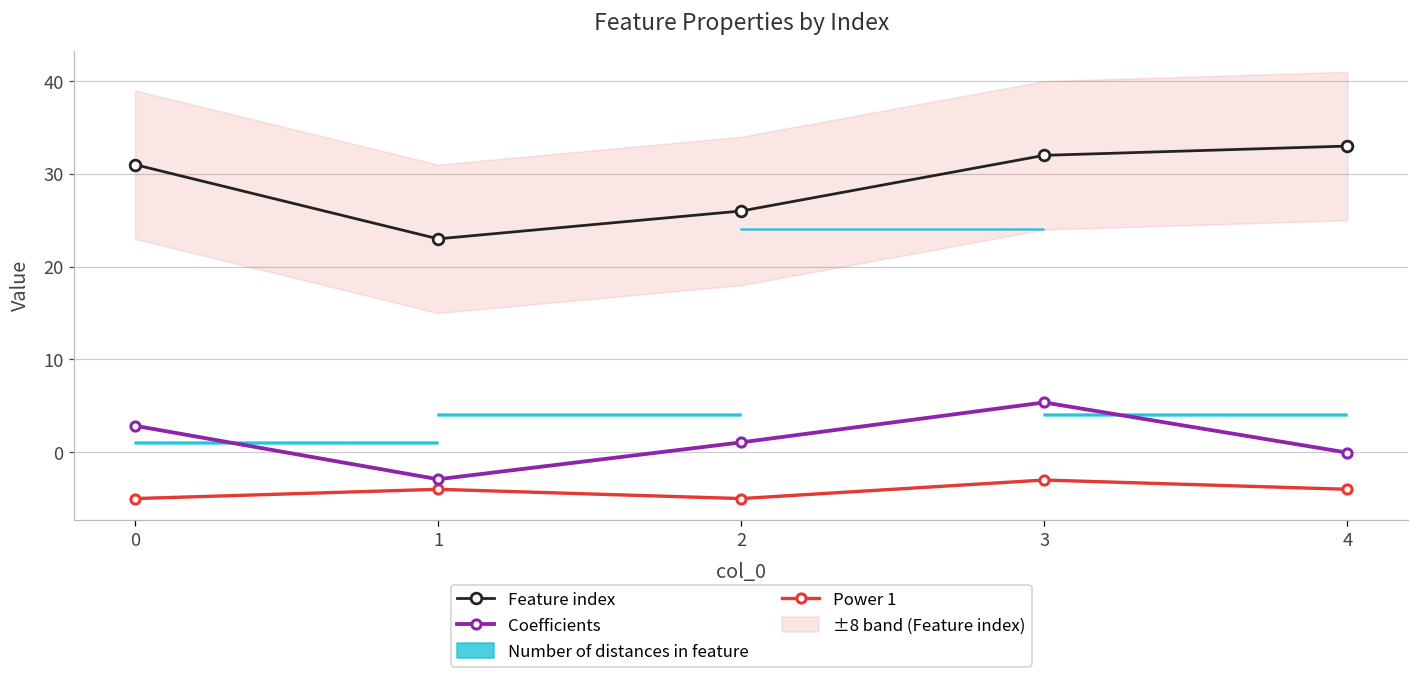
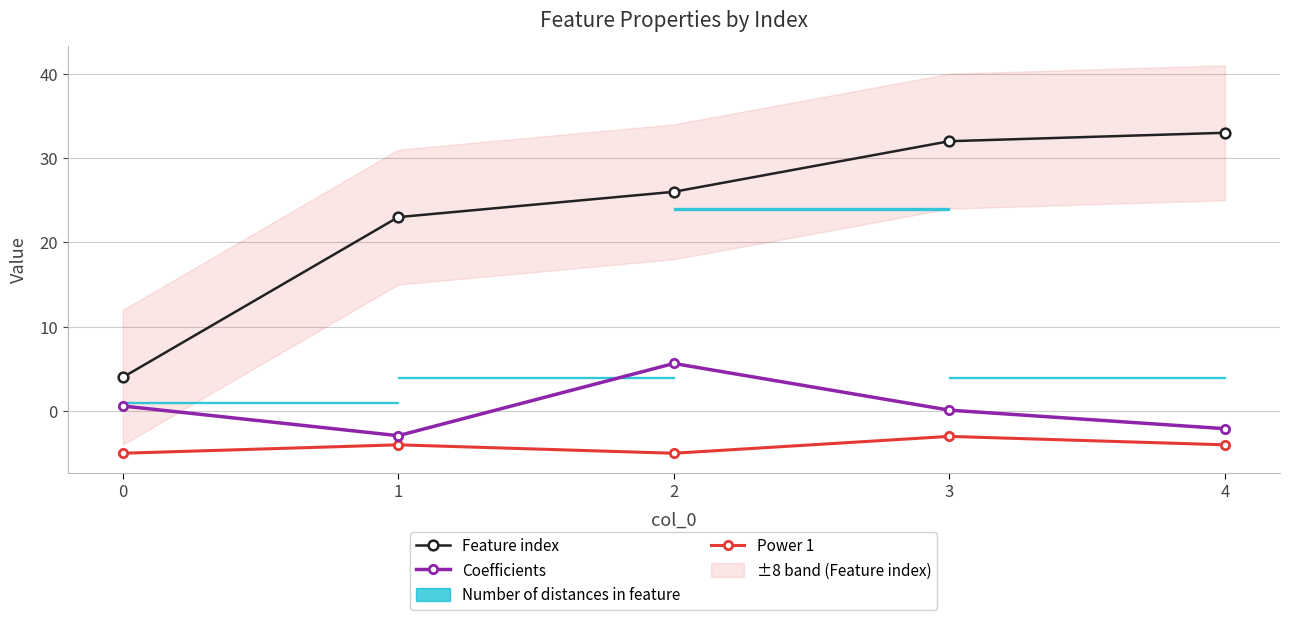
  {
    "Feature index": {
-     "0": 31,
+     "0": 4,
      "1": 23,
      "2": 26,
      "3": 32,
      "4": 33
    },
    "Coefficients": {
-     "0": 3,
+     "0": 1,
      "1": -3,
-     "2": 1,
-     "3": 5,
-     "4": 0
+     "2": 6,
+     "3": 0,
+     "4": -2
    }
  }
